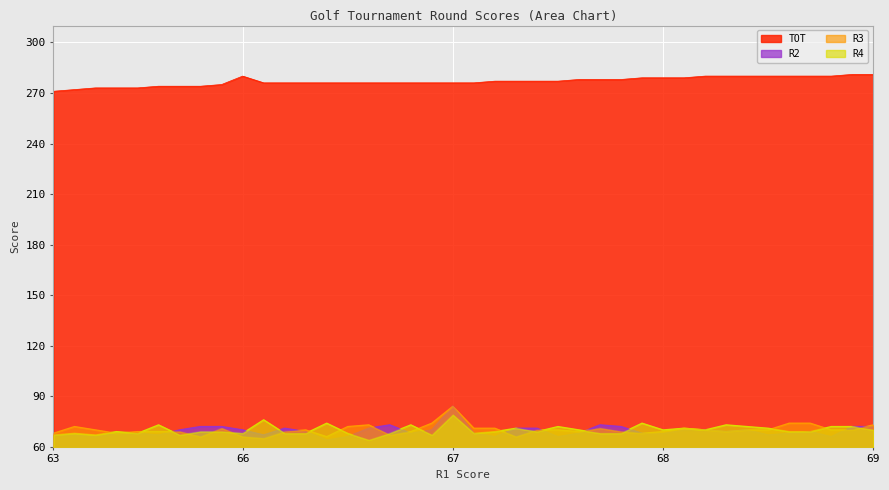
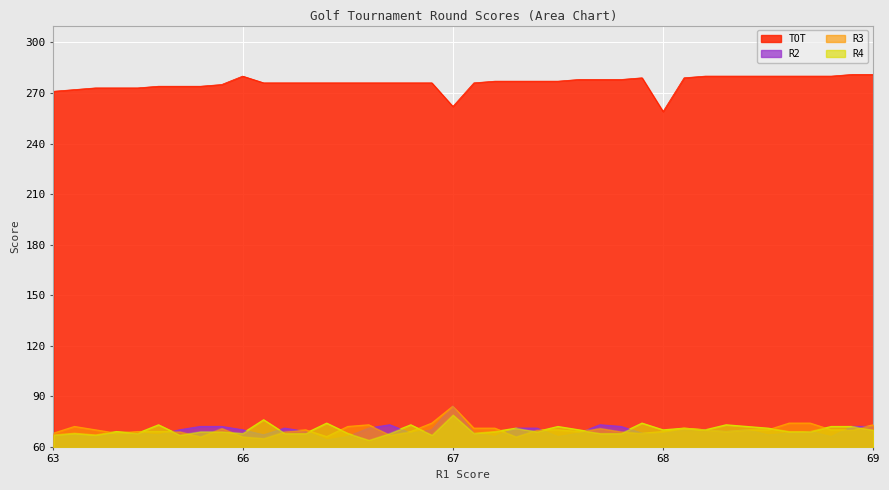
  {
    "TOT": {
      "63": 271,
      "66": 280,
-     "67": 276,
-     "68": 279,
+     "67": 262,
+     "68": 259,
      "69": 281
    },
    "R2": {
      "66": 70
    },
    "R3": {
      "66": 66
    },
    "R4": {
      "66": 68,
      "67": 79,
      "69": 70
    }
  }
